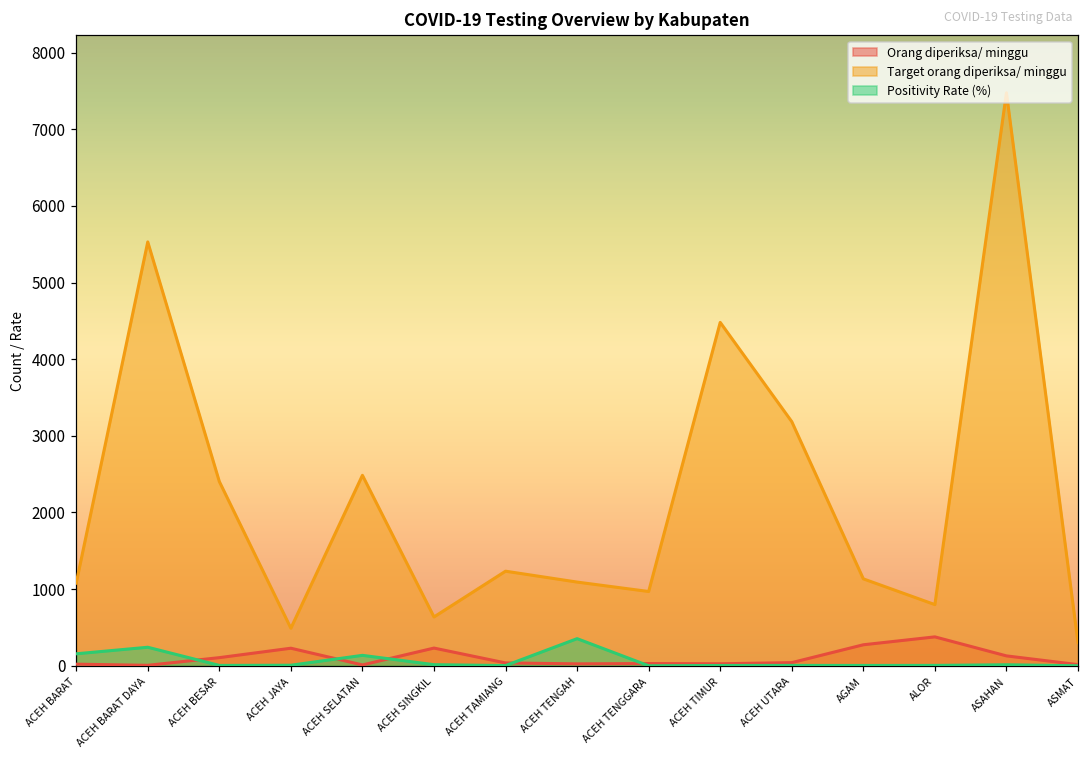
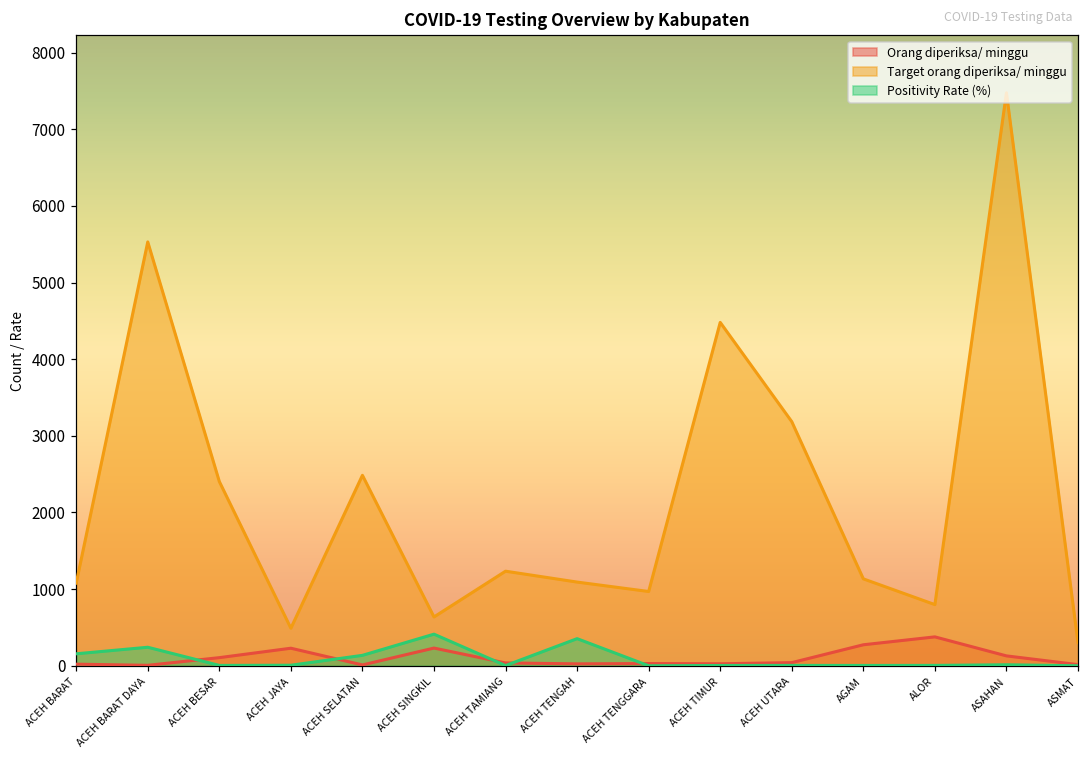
  {
    "Orang diperiksa/ minggu": {
      "ACEH BARAT": 0,
      "ACEH BARAT DAYA": 0,
      "ACEH BESAR": 100,
      "ACEH JAYA": 200,
      "ACEH SELATAN": 0,
      "ACEH SINGKIL": 200,
      "ACEH TENGAH": 0,
      "AGAM": 300,
      "ALOR": 400,
      "ASAHAN": 100
    },
    "Target orang diperiksa/ minggu": {
      "ACEH BARAT": 1100,
      "ACEH BARAT DAYA": 5500,
      "ACEH BESAR": 2400,
      "ACEH JAYA": 500,
      "ACEH SELATAN": 2500,
      "ACEH SINGKIL": 600,
      "ACEH TAMIANG": 1200,
      "ACEH TENGAH": 1100,
      "ACEH TENGGARA": 1000,
      "ACEH TIMUR": 4500,
      "ACEH UTARA": 3200,
      "AGAM": 1100,
      "ALOR": 800,
      "ASMAT": 300
    },
    "Positivity Rate (%)": {
      "ACEH BARAT": 200,
      "ACEH BARAT DAYA": 200,
      "ACEH BESAR": 0,
      "ACEH JAYA": 0,
      "ACEH SELATAN": 100,
-     "ACEH SINGKIL": 0,
+     "ACEH SINGKIL": 400,
      "ACEH TENGAH": 400,
      "AGAM": 0,
      "ALOR": 0,
      "ASAHAN": 0
    }
  }
